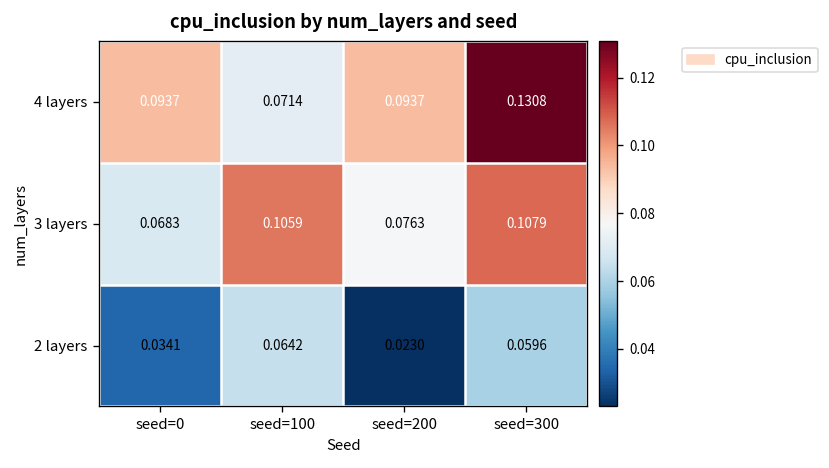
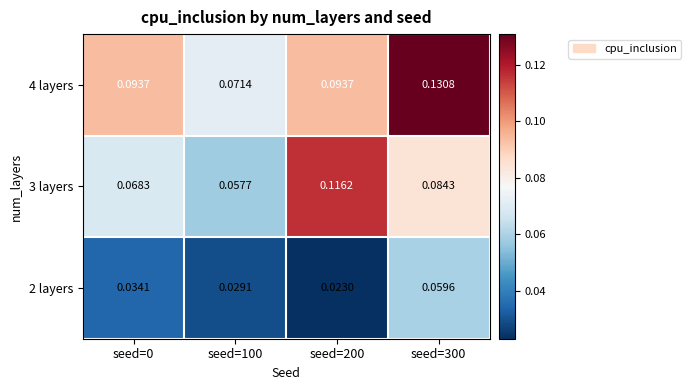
  {
    "4 layers": {
      "seed=0": 0.0937,
      "seed=100": 0.0714,
      "seed=200": 0.0937,
      "seed=300": 0.1308
    },
    "3 layers": {
      "seed=0": 0.0683,
-     "seed=100": 0.1059,
-     "seed=200": 0.0763,
-     "seed=300": 0.1079
+     "seed=100": 0.0577,
+     "seed=200": 0.1162,
+     "seed=300": 0.0843
    },
    "2 layers": {
      "seed=0": 0.0341,
-     "seed=100": 0.0642,
+     "seed=100": 0.0291,
      "seed=200": 0.0230,
      "seed=300": 0.0596
    }
  }
